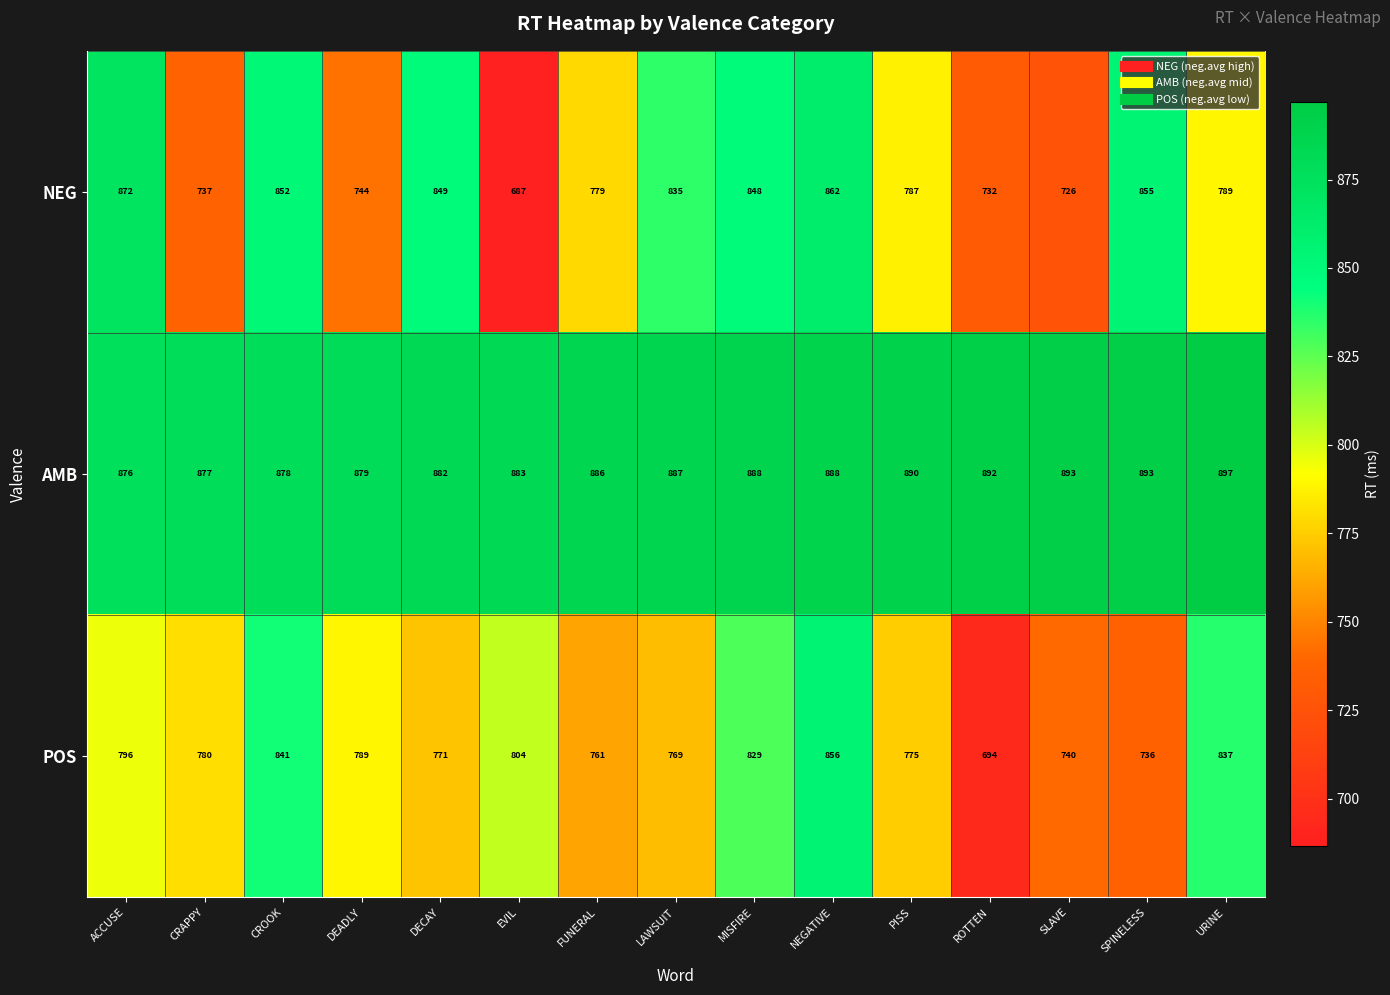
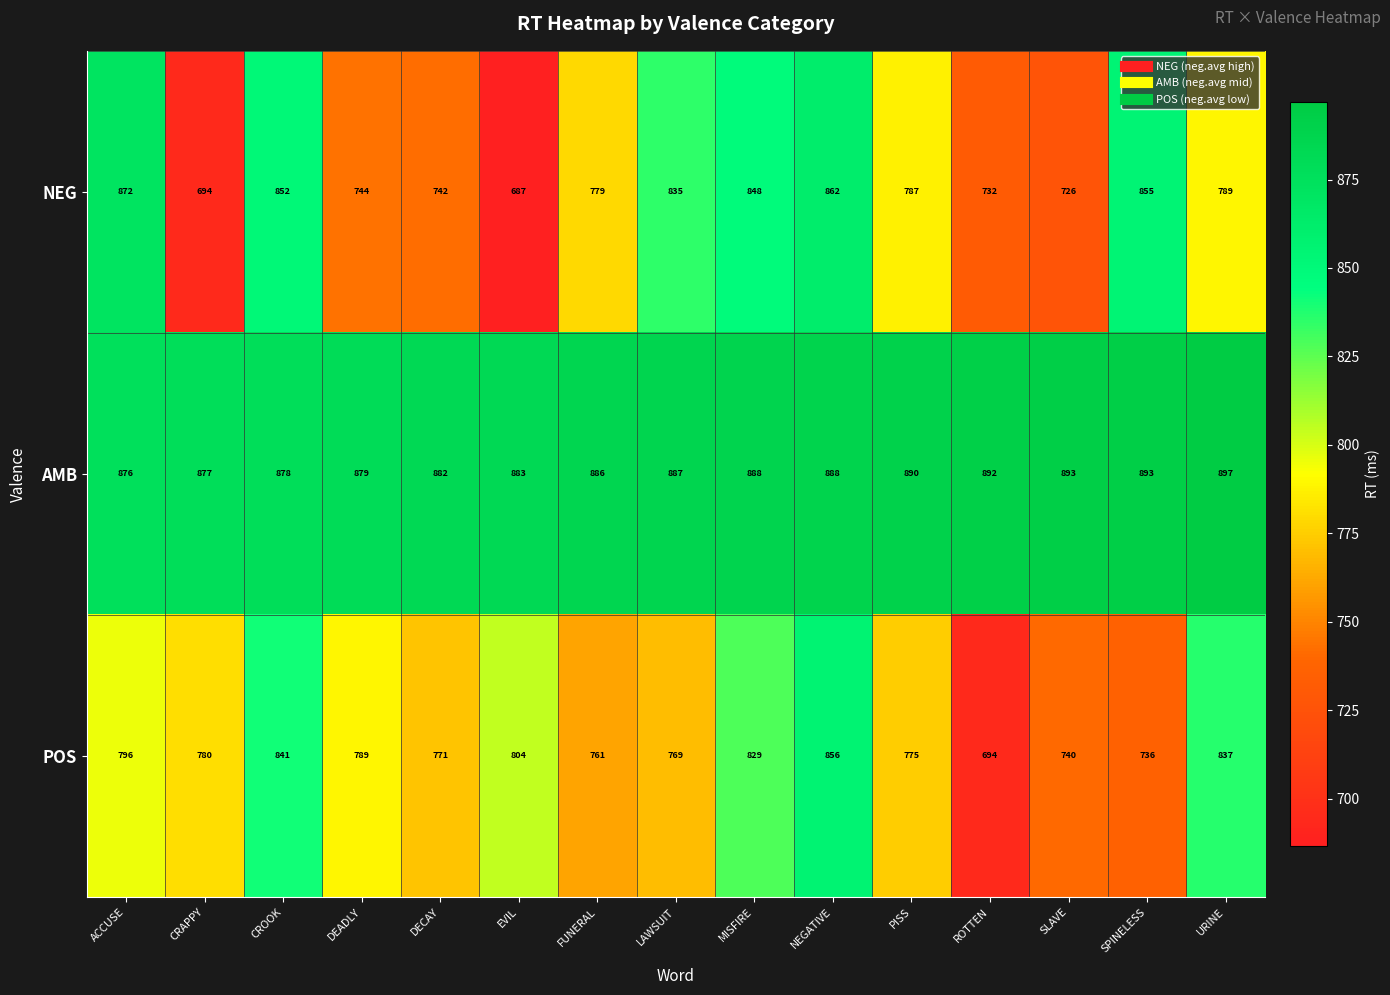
  {
    "NEG": {
      "ACCUSE": 872,
-     "CRAPPY": 737,
+     "CRAPPY": 694,
      "CROOK": 852,
      "DEADLY": 744,
-     "DECAY": 849,
+     "DECAY": 742,
      "EVIL": 687,
      "FUNERAL": 779,
      "LAWSUIT": 835,
      "MISFIRE": 848,
      "NEGATIVE": 862,
      "PISS": 787,
      "ROTTEN": 732,
      "SLAVE": 726,
      "SPINELESS": 855,
      "URINE": 789
    },
    "AMB": {
      "ACCUSE": 876,
      "CRAPPY": 877,
      "CROOK": 878,
      "DEADLY": 879,
      "DECAY": 882,
      "EVIL": 883,
      "FUNERAL": 886,
      "LAWSUIT": 887,
      "MISFIRE": 888,
      "NEGATIVE": 888,
      "PISS": 890,
      "ROTTEN": 892,
      "SLAVE": 893,
      "SPINELESS": 893,
      "URINE": 897
    },
    "POS": {
      "ACCUSE": 796,
      "CRAPPY": 780,
      "CROOK": 841,
      "DEADLY": 789,
      "DECAY": 771,
      "EVIL": 804,
      "FUNERAL": 761,
      "LAWSUIT": 769,
      "MISFIRE": 829,
      "NEGATIVE": 856,
      "PISS": 775,
      "ROTTEN": 694,
      "SLAVE": 740,
      "SPINELESS": 736,
      "URINE": 837
    }
  }
